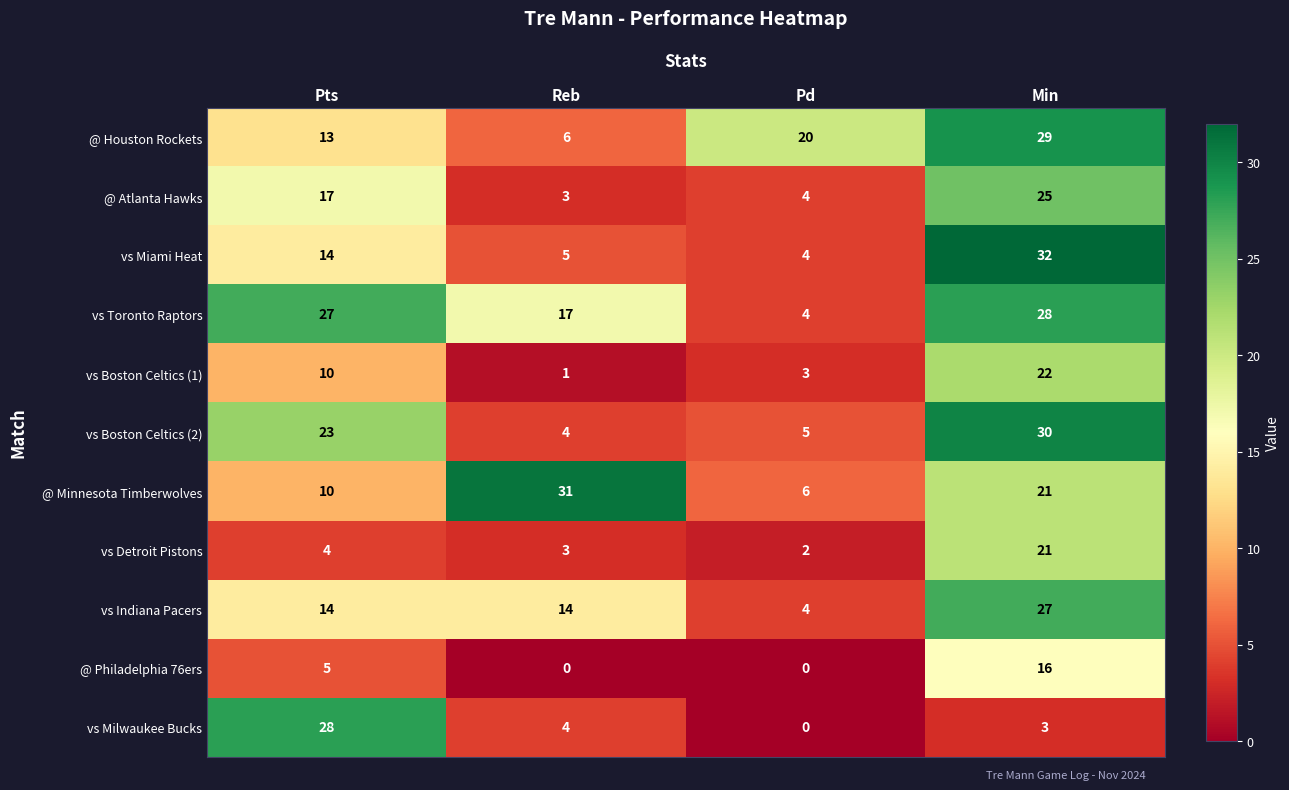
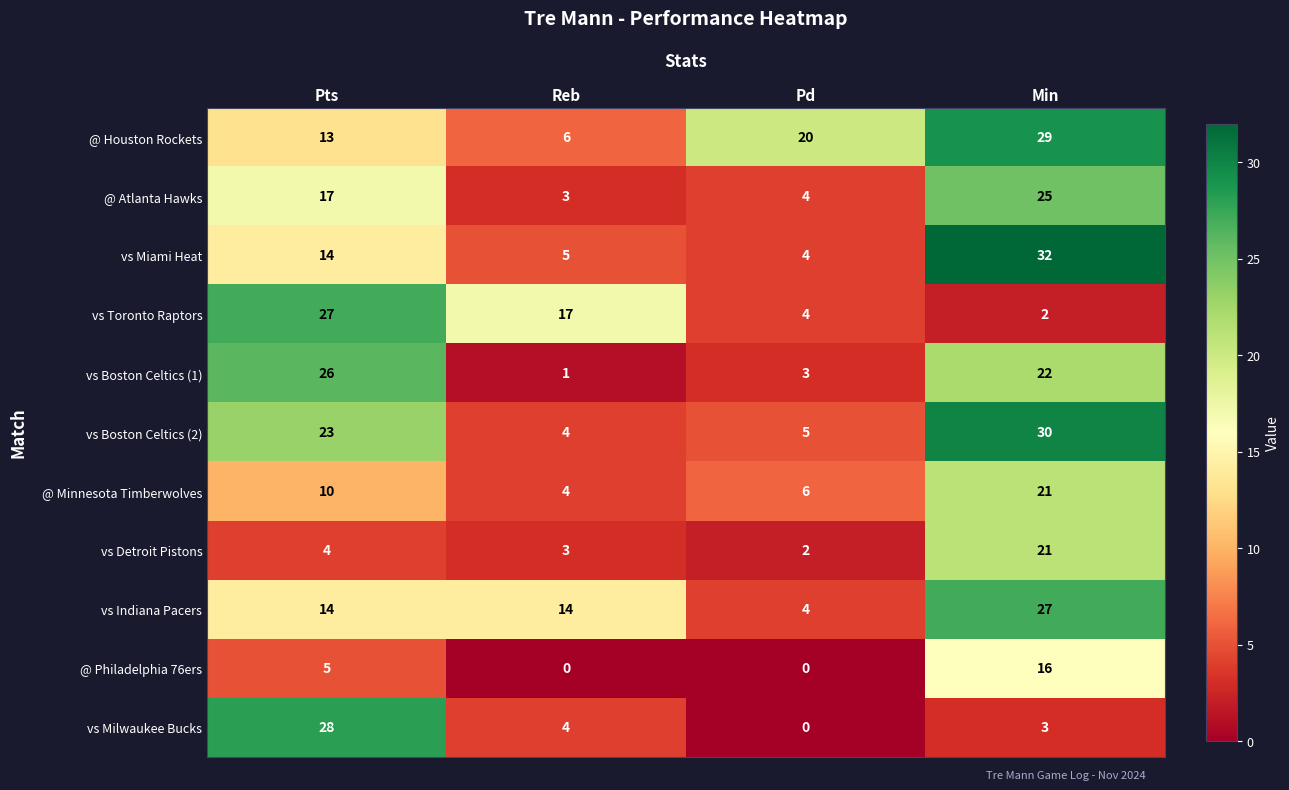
  {
    "@ Houston Rockets": {
      "Pts": 13,
      "Reb": 6,
      "Pd": 20,
      "Min": 29
    },
    "@ Atlanta Hawks": {
      "Pts": 17,
      "Reb": 3,
      "Pd": 4,
      "Min": 25
    },
    "vs Miami Heat": {
      "Pts": 14,
      "Reb": 5,
      "Pd": 4,
      "Min": 32
    },
    "vs Toronto Raptors": {
      "Pts": 27,
      "Reb": 17,
      "Pd": 4,
-     "Min": 28
+     "Min": 2
    },
    "vs Boston Celtics (1)": {
-     "Pts": 10,
+     "Pts": 26,
      "Reb": 1,
      "Pd": 3,
      "Min": 22
    },
    "vs Boston Celtics (2)": {
      "Pts": 23,
      "Reb": 4,
      "Pd": 5,
      "Min": 30
    },
    "@ Minnesota Timberwolves": {
      "Pts": 10,
-     "Reb": 31,
+     "Reb": 4,
      "Pd": 6,
      "Min": 21
    },
    "vs Detroit Pistons": {
      "Pts": 4,
      "Reb": 3,
      "Pd": 2,
      "Min": 21
    },
    "vs Indiana Pacers": {
      "Pts": 14,
      "Reb": 14,
      "Pd": 4,
      "Min": 27
    },
    "@ Philadelphia 76ers": {
      "Pts": 5,
      "Reb": 0,
      "Pd": 0,
      "Min": 16
    },
    "vs Milwaukee Bucks": {
      "Pts": 28,
      "Reb": 4,
      "Pd": 0,
      "Min": 3
    }
  }
